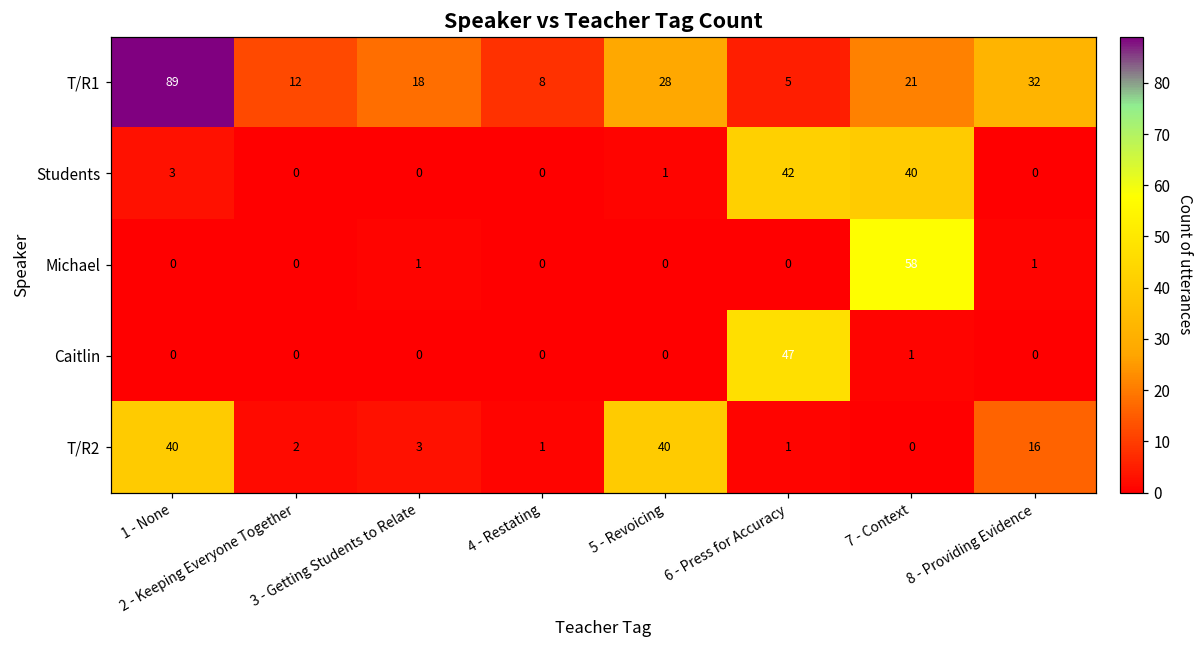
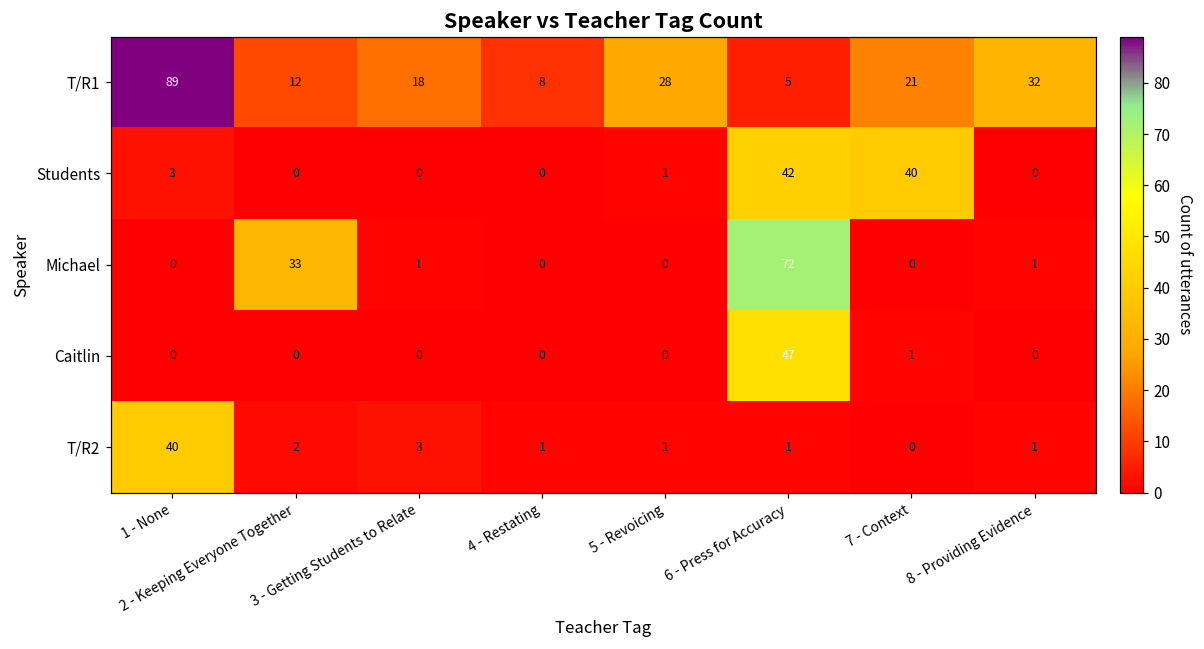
  {
    "T/R1": {
      "1 - None": 89,
      "2 - Keeping Everyone Together": 12,
      "3 - Getting Students to Relate": 18,
      "4 - Restating": 8,
      "5 - Revoicing": 28,
      "6 - Press for Accuracy": 5,
      "7 - Context": 21,
      "8 - Providing Evidence": 32
    },
    "Students": {
      "1 - None": 3,
      "2 - Keeping Everyone Together": 0,
      "3 - Getting Students to Relate": 0,
      "4 - Restating": 0,
      "5 - Revoicing": 1,
      "6 - Press for Accuracy": 42,
      "7 - Context": 40,
      "8 - Providing Evidence": 0
    },
    "Michael": {
      "1 - None": 0,
-     "2 - Keeping Everyone Together": 0,
+     "2 - Keeping Everyone Together": 33,
      "3 - Getting Students to Relate": 1,
      "4 - Restating": 0,
      "5 - Revoicing": 0,
-     "6 - Press for Accuracy": 0,
-     "7 - Context": 58,
+     "6 - Press for Accuracy": 72,
+     "7 - Context": 0,
      "8 - Providing Evidence": 1
    },
    "Caitlin": {
      "1 - None": 0,
      "2 - Keeping Everyone Together": 0,
      "3 - Getting Students to Relate": 0,
      "4 - Restating": 0,
      "5 - Revoicing": 0,
      "6 - Press for Accuracy": 47,
      "7 - Context": 1,
      "8 - Providing Evidence": 0
    },
    "T/R2": {
      "1 - None": 40,
      "2 - Keeping Everyone Together": 2,
      "3 - Getting Students to Relate": 3,
      "4 - Restating": 1,
-     "5 - Revoicing": 40,
+     "5 - Revoicing": 1,
      "6 - Press for Accuracy": 1,
      "7 - Context": 0,
-     "8 - Providing Evidence": 16
+     "8 - Providing Evidence": 1
    }
  }
